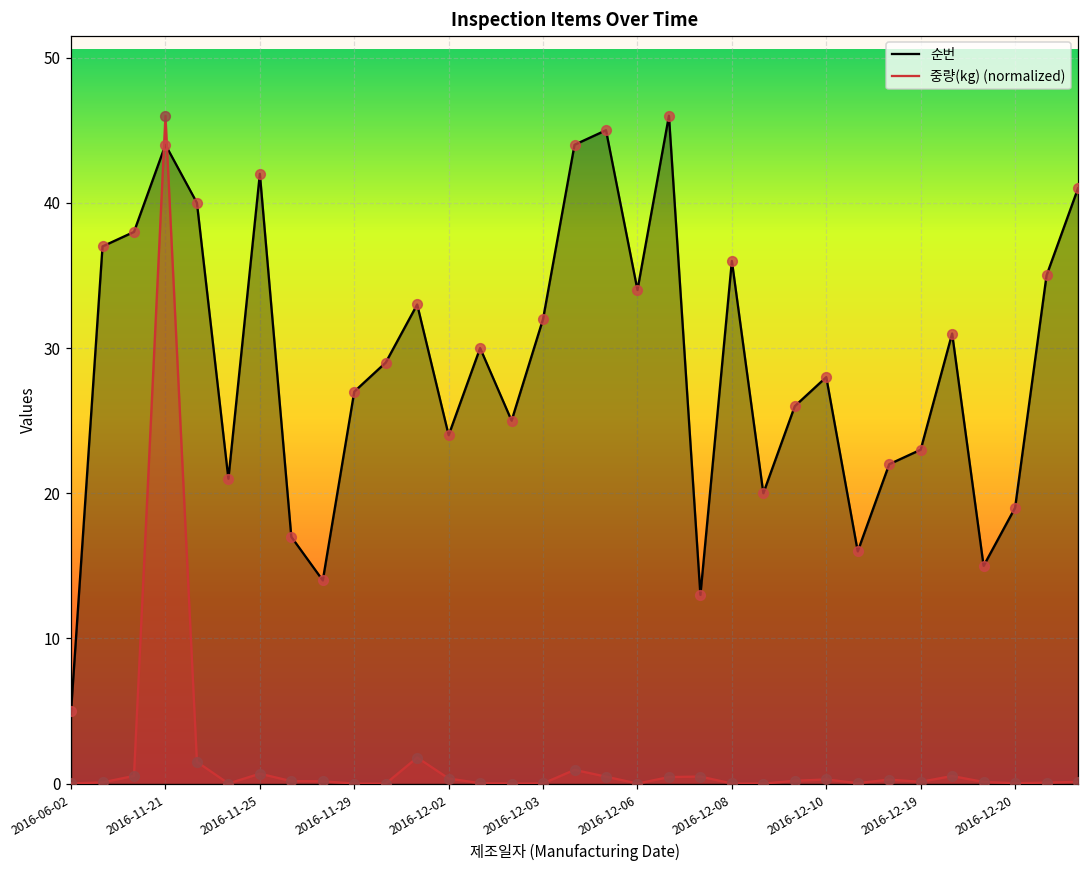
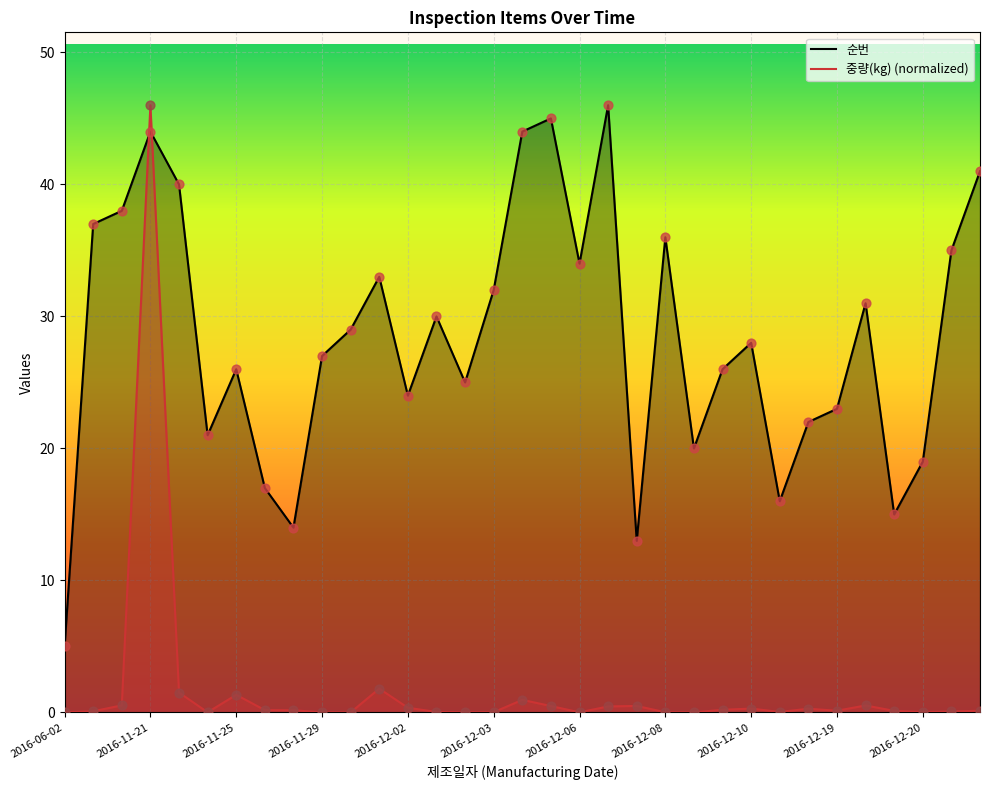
  {
    "순번": {
      "2016-06-02": 5,
      "2016-11-21": 44,
-     "2016-11-25": 42
+     "2016-11-25": 26
    },
    "중량(kg) (normalized)": {
      "2016-06-02": 0.0,
      "2016-11-21": 46.0,
-     "2016-11-25": 0.7
+     "2016-11-25": 1.3
    }
  }
